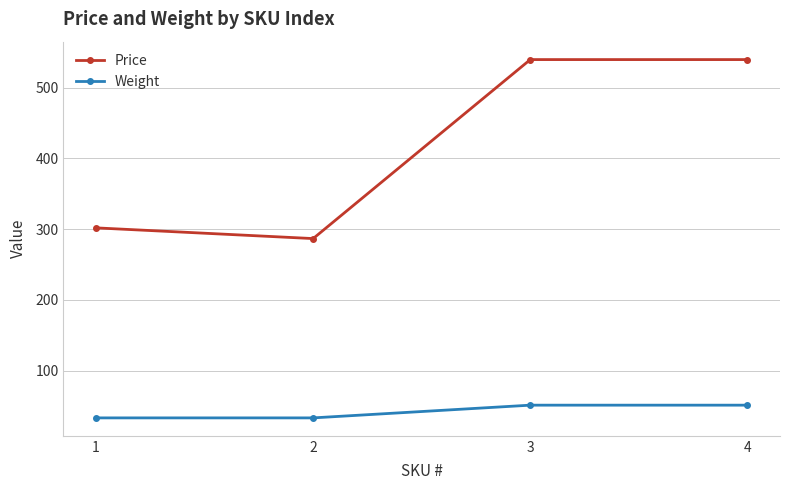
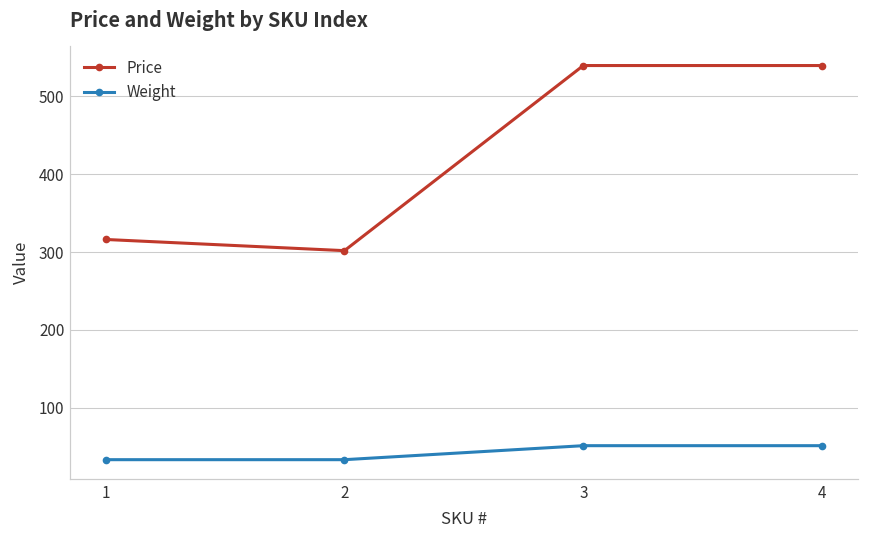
  {
    "Price": {
-     "1": 300,
-     "2": 290,
+     "1": 320,
+     "2": 300,
      "3": 540,
      "4": 540
    },
    "Weight": {
      "1": 30,
      "2": 30,
      "3": 50,
      "4": 50
    }
  }
